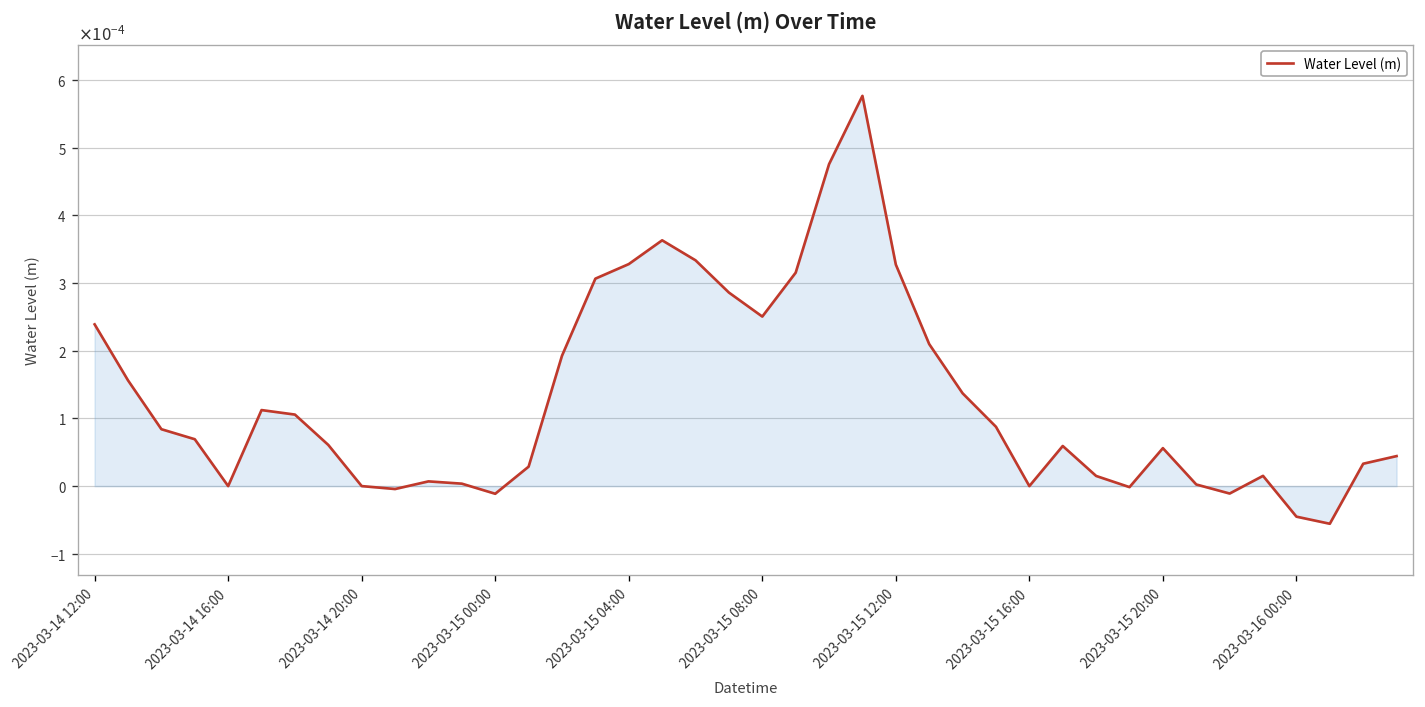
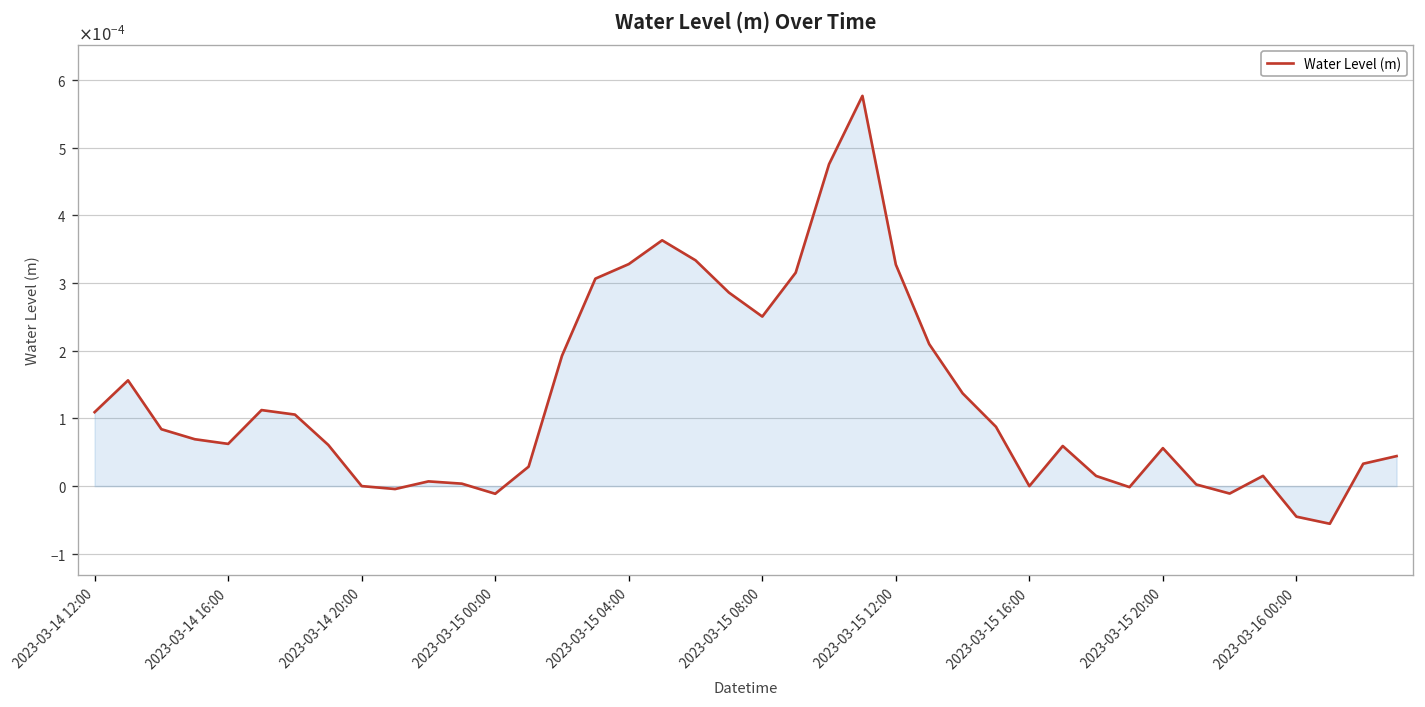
  {
    "Water Level (m)": {
-     "2023-03-14 12:00": 0.00024,
-     "2023-03-14 16:00": 0.0000,
+     "2023-03-14 12:00": 0.00011,
+     "2023-03-14 16:00": 0.0001,
      "2023-03-15 00:00": -0.00001,
      "2023-03-16 00:00": -0.00005
    }
  }
